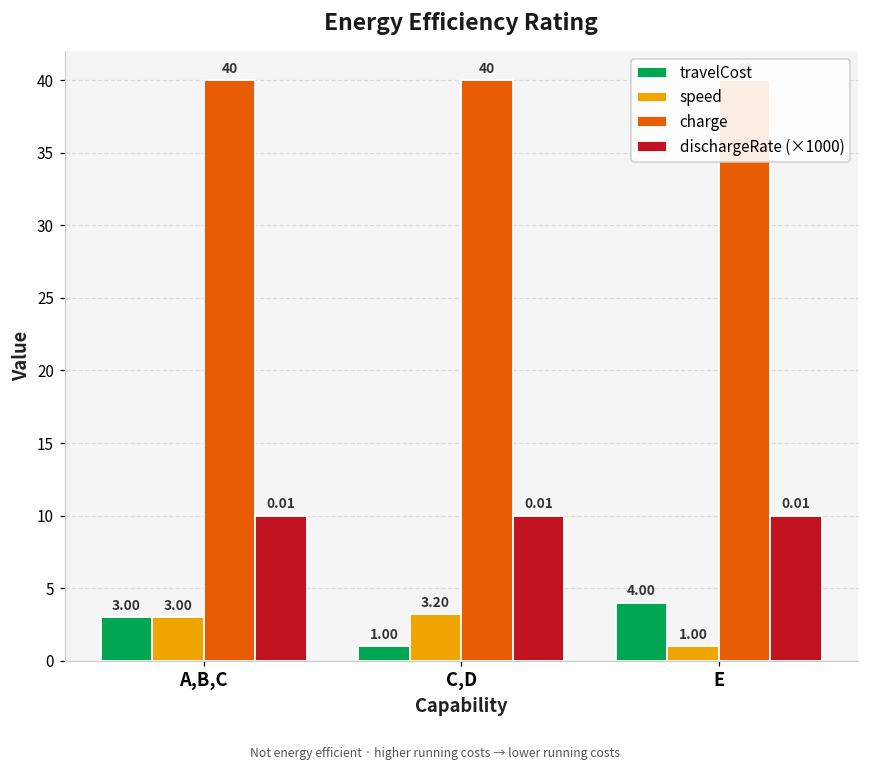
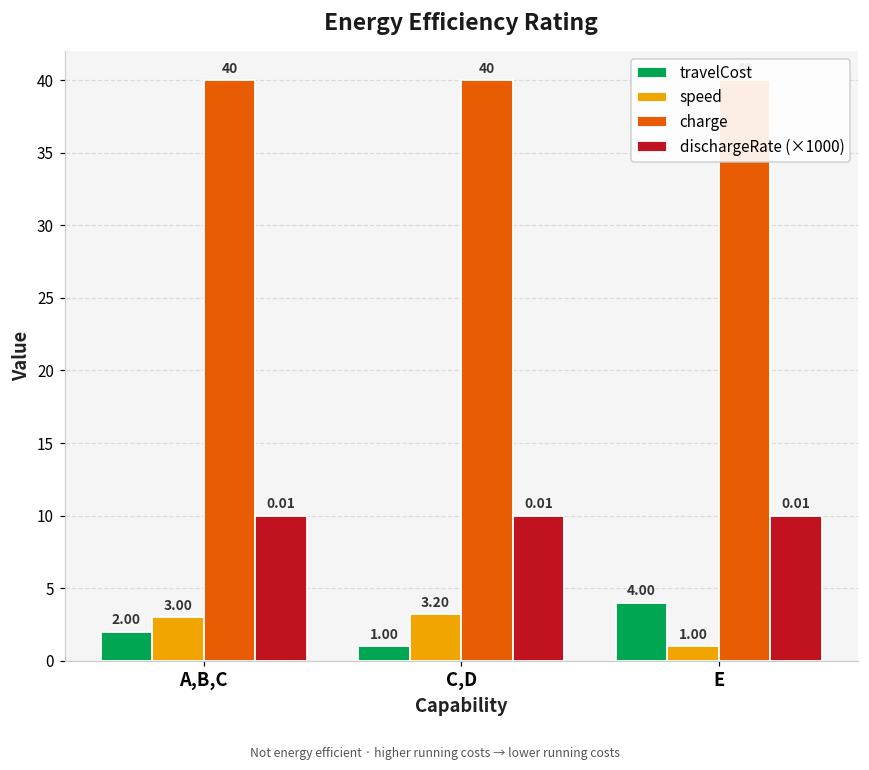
  {
    "travelCost": {
-     "A,B,C": 3.00,
+     "A,B,C": 2.00,
      "C,D": 1.00,
      "E": 4.00
    },
    "speed": {
      "A,B,C": 3.00,
      "C,D": 3.20,
      "E": 1.00
    },
    "charge": {
      "A,B,C": 40,
      "C,D": 40
    }
  }
